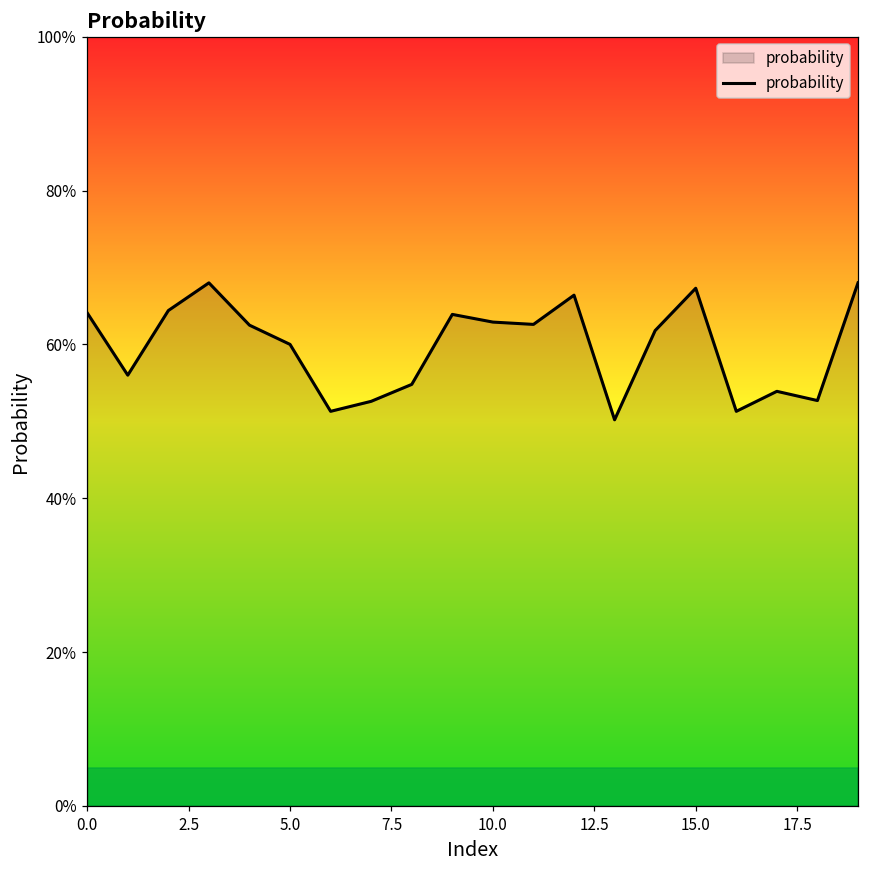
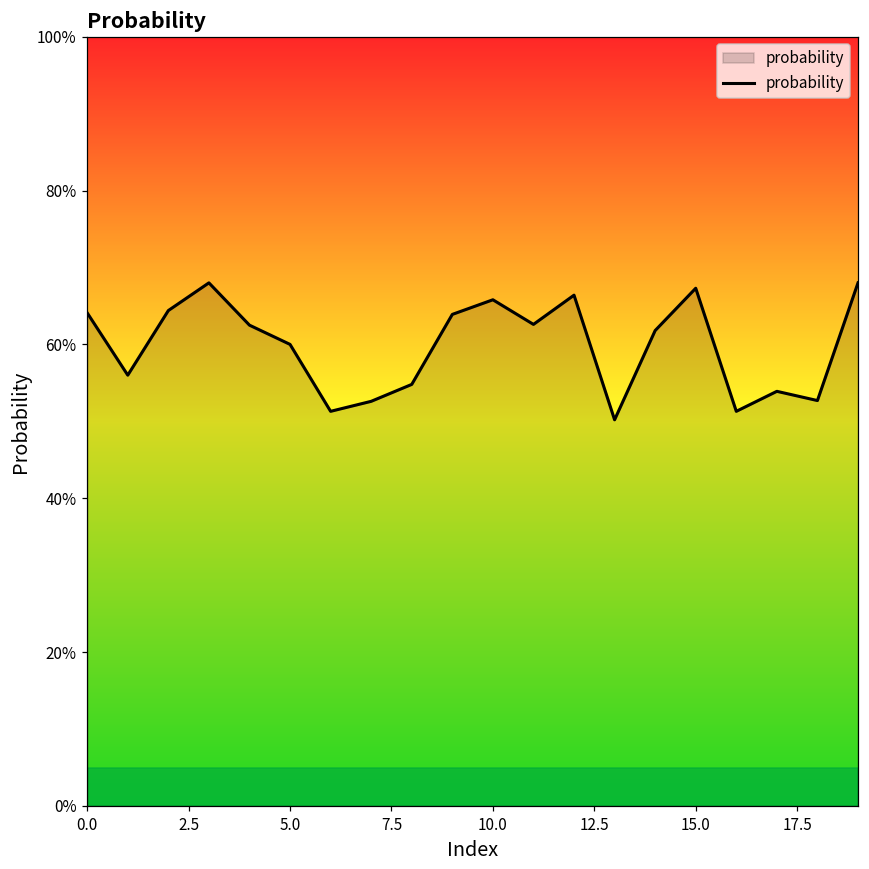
  {
    "0.0": "64%",
    "5.0": "60%",
-   "10.0": "63%",
+   "10.0": "66%",
    "15.0": "67%"
  }
